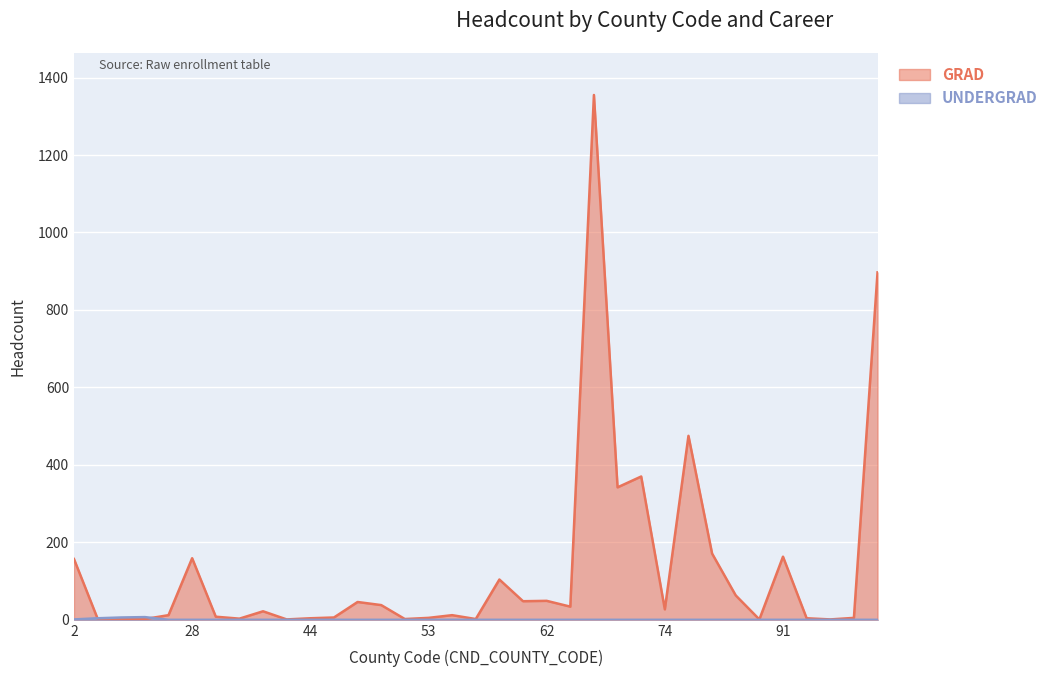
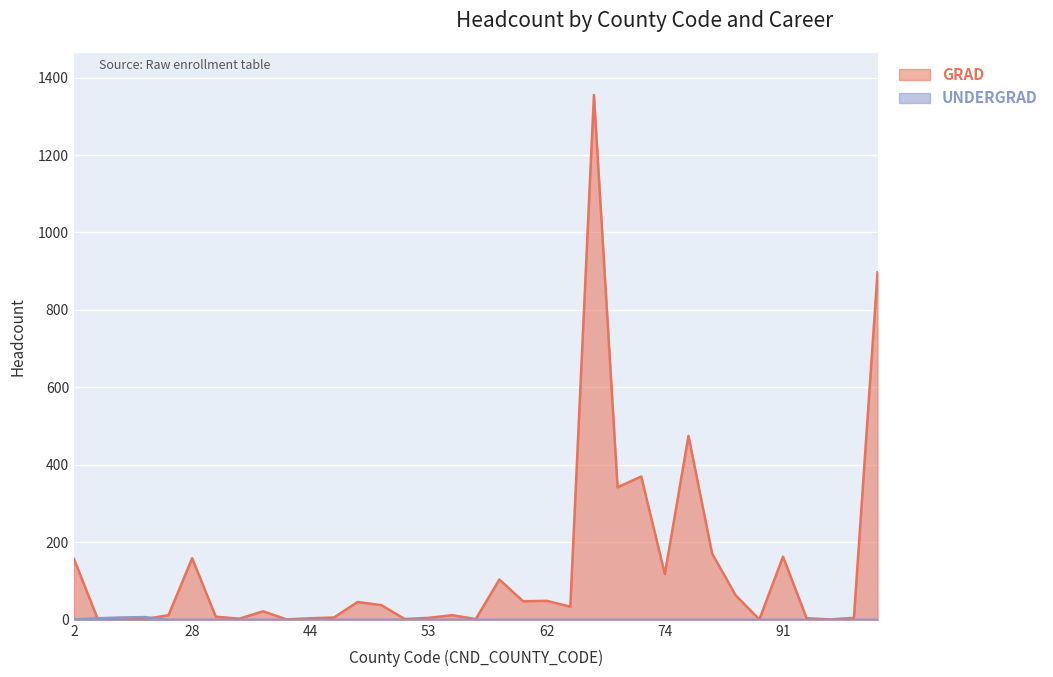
  {
    "GRAD": {
      "2": 160,
      "28": 160,
      "62": 50,
-     "74": 30,
+     "74": 120,
      "91": 160
    },
    "UNDERGRAD": {
      "2": 0,
      "28": 0,
      "62": 0,
      "74": 0,
      "91": 0
    }
  }
